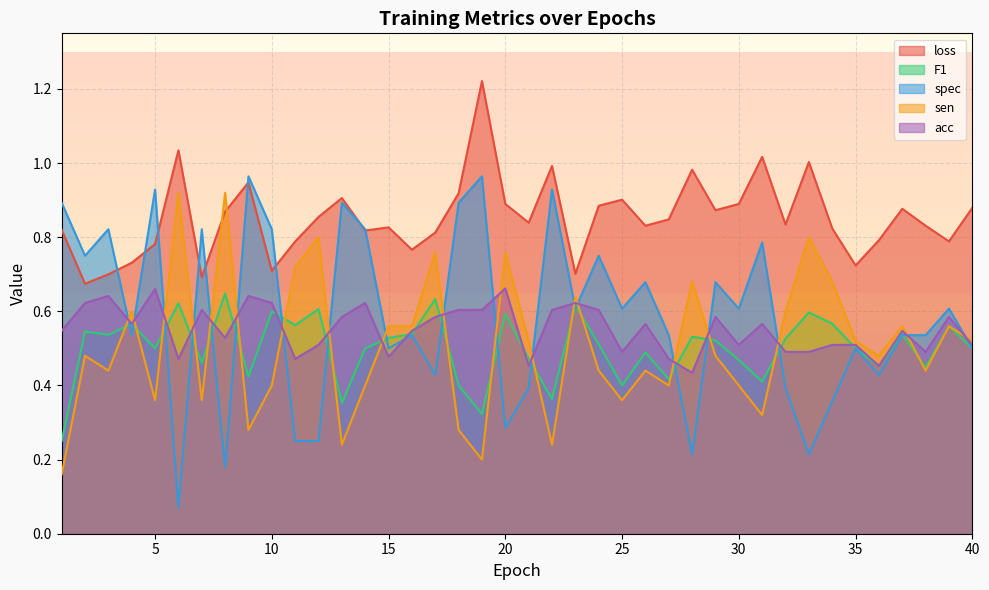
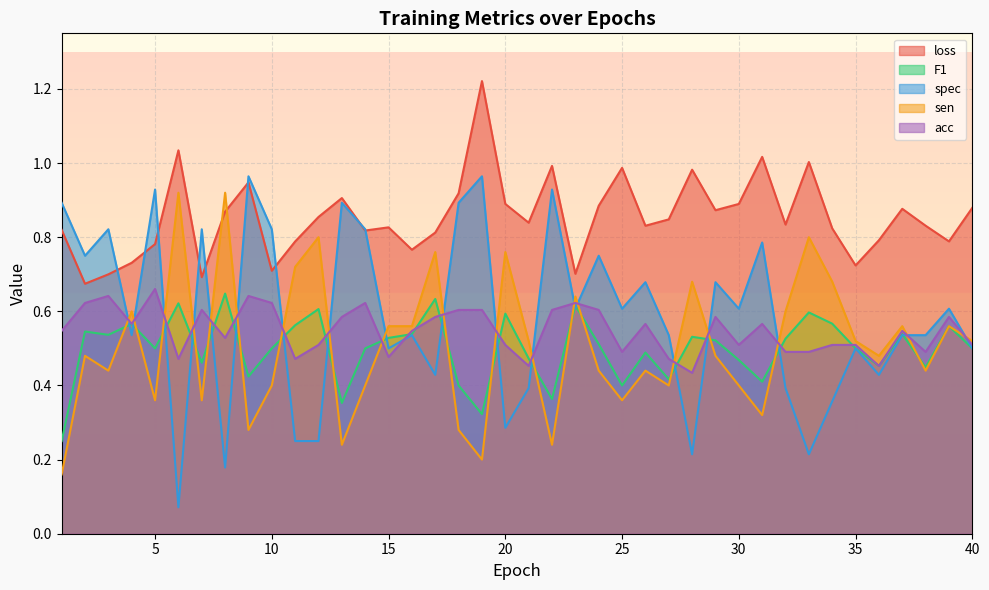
  {
    "loss": {
      "5": 0.78,
      "10": 0.71,
      "15": 0.83,
      "20": 0.89,
-     "25": 0.90,
+     "25": 0.99,
      "30": 0.89,
      "35": 0.72,
      "40": 0.88
    },
    "F1": {
      "5": 0.5,
-     "10": 0.6,
+     "10": 0.5,
      "15": 0.53,
      "20": 0.6,
      "25": 0.4,
      "30": 0.47
    },
    "spec": {
      "5": 0.93,
      "10": 0.82,
      "15": 0.50,
      "20": 0.29,
      "25": 0.61,
      "30": 0.61
    },
    "sen": {
      "5": 0.36,
      "10": 0.40,
      "15": 0.56,
      "20": 0.76,
      "25": 0.36,
      "30": 0.40,
      "35": 0.52,
      "40": 0.52
    },
    "acc": {
      "5": 0.66,
      "10": 0.62,
      "15": 0.48,
-     "20": 0.66,
+     "20": 0.51,
      "25": 0.49,
      "30": 0.51,
      "35": 0.51,
      "40": 0.51
    }
  }
